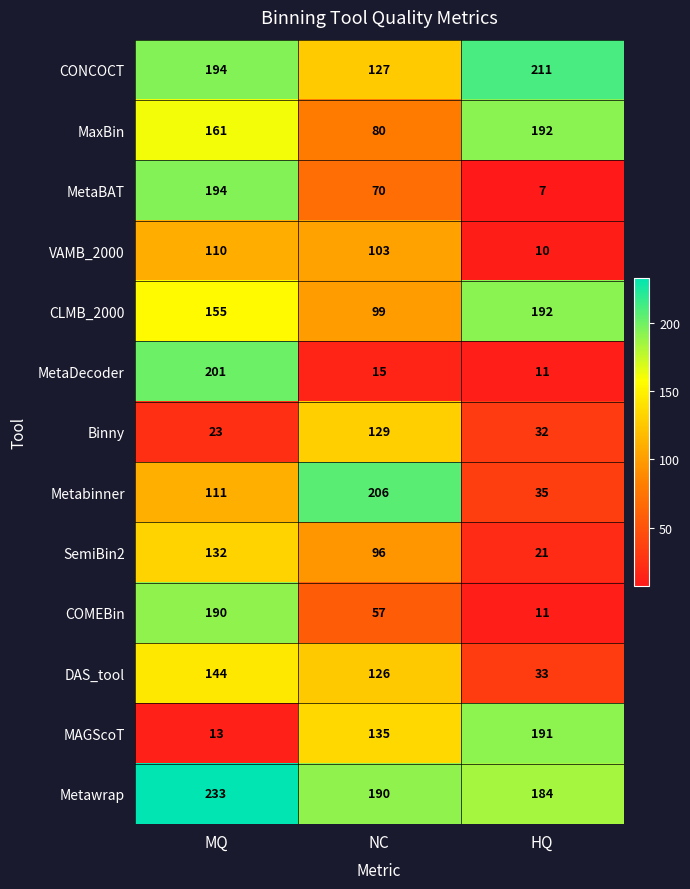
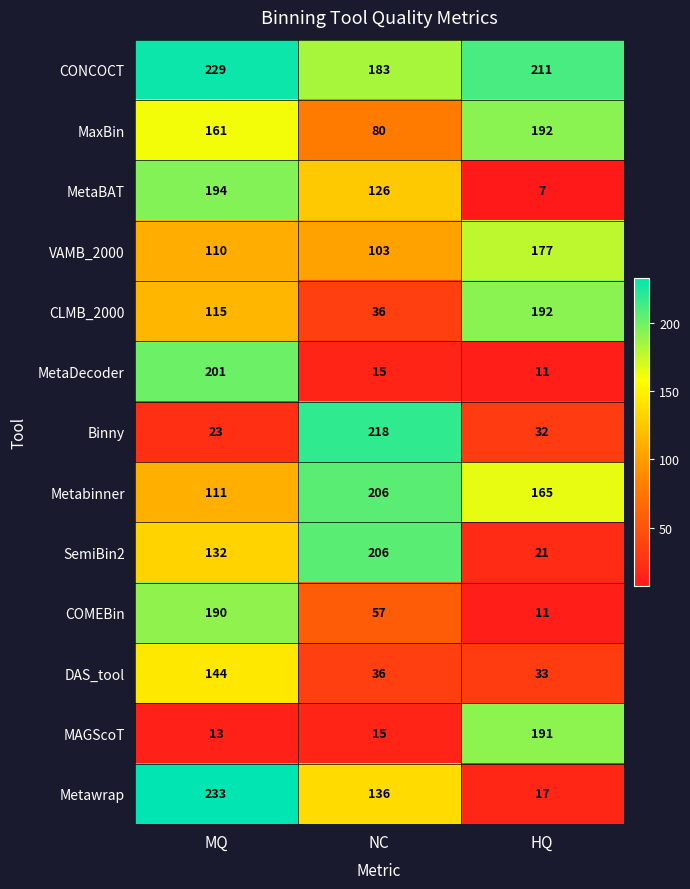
  {
    "CONCOCT": {
-     "MQ": 194,
-     "NC": 127,
+     "MQ": 229,
+     "NC": 183,
      "HQ": 211
    },
    "MaxBin": {
      "MQ": 161,
      "NC": 80,
      "HQ": 192
    },
    "MetaBAT": {
      "MQ": 194,
-     "NC": 70,
+     "NC": 126,
      "HQ": 7
    },
    "VAMB_2000": {
      "MQ": 110,
      "NC": 103,
-     "HQ": 10
+     "HQ": 177
    },
    "CLMB_2000": {
-     "MQ": 155,
-     "NC": 99,
+     "MQ": 115,
+     "NC": 36,
      "HQ": 192
    },
    "MetaDecoder": {
      "MQ": 201,
      "NC": 15,
      "HQ": 11
    },
    "Binny": {
      "MQ": 23,
-     "NC": 129,
+     "NC": 218,
      "HQ": 32
    },
    "Metabinner": {
      "MQ": 111,
      "NC": 206,
-     "HQ": 35
+     "HQ": 165
    },
    "SemiBin2": {
      "MQ": 132,
-     "NC": 96,
+     "NC": 206,
      "HQ": 21
    },
    "COMEBin": {
      "MQ": 190,
      "NC": 57,
      "HQ": 11
    },
    "DAS_tool": {
      "MQ": 144,
-     "NC": 126,
+     "NC": 36,
      "HQ": 33
    },
    "MAGScoT": {
      "MQ": 13,
-     "NC": 135,
+     "NC": 15,
      "HQ": 191
    },
    "Metawrap": {
      "MQ": 233,
-     "NC": 190,
-     "HQ": 184
+     "NC": 136,
+     "HQ": 17
    }
  }
